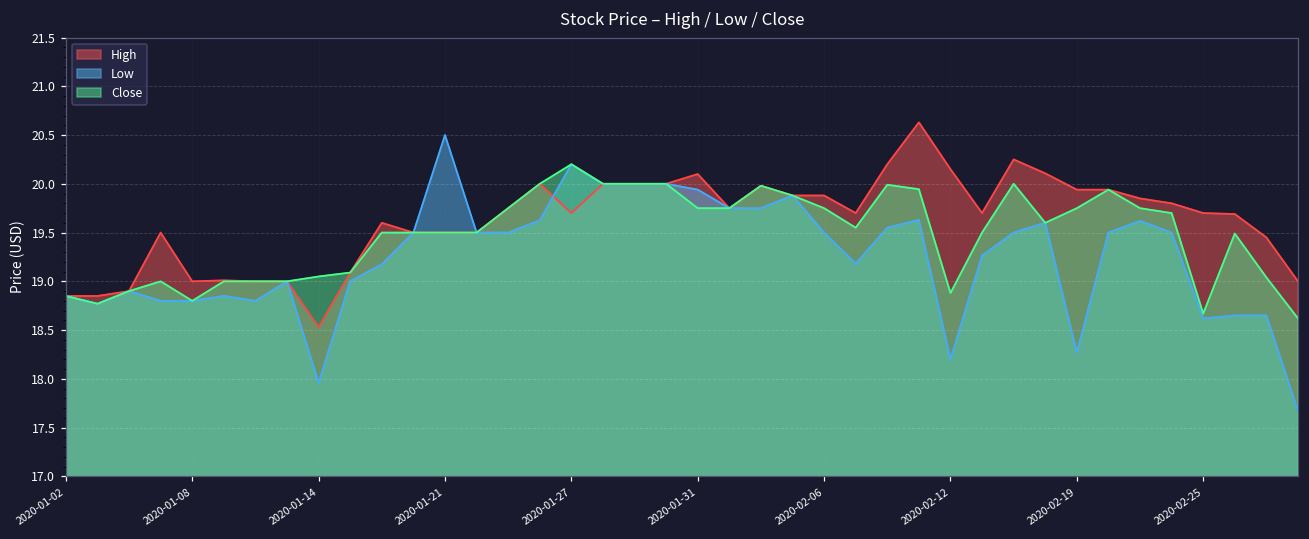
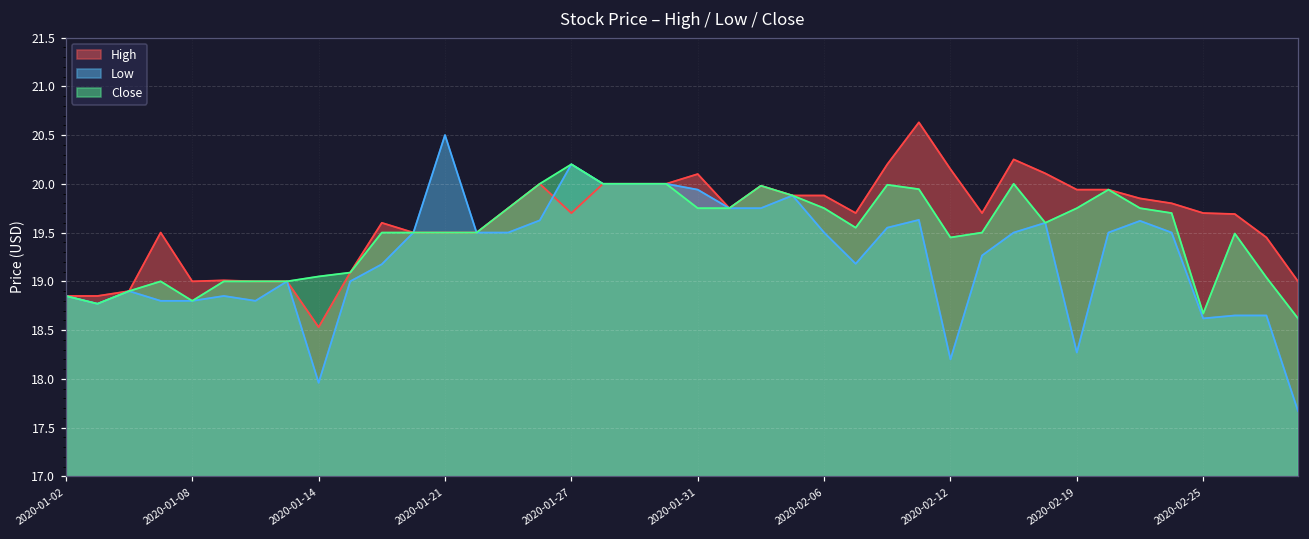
  {
    "High": {
      "2020-01-08": 19.0,
      "2020-01-14": 18.5,
      "2020-01-27": 19.7,
      "2020-01-31": 20.1,
      "2020-02-06": 19.9,
      "2020-02-12": 20.2,
      "2020-02-19": 19.9,
      "2020-02-25": 19.7
    },
    "Low": {
      "2020-01-14": 18.0,
      "2020-01-21": 20.5,
      "2020-01-31": 19.9,
      "2020-02-06": 19.5,
      "2020-02-12": 18.2,
      "2020-02-19": 18.3,
      "2020-02-25": 18.6
    },
    "Close": {
      "2020-01-14": 19.1,
      "2020-01-31": 19.8,
      "2020-02-06": 19.8,
-     "2020-02-12": 18.9,
+     "2020-02-12": 19.5,
      "2020-02-19": 19.8,
      "2020-02-25": 18.7
    }
  }
